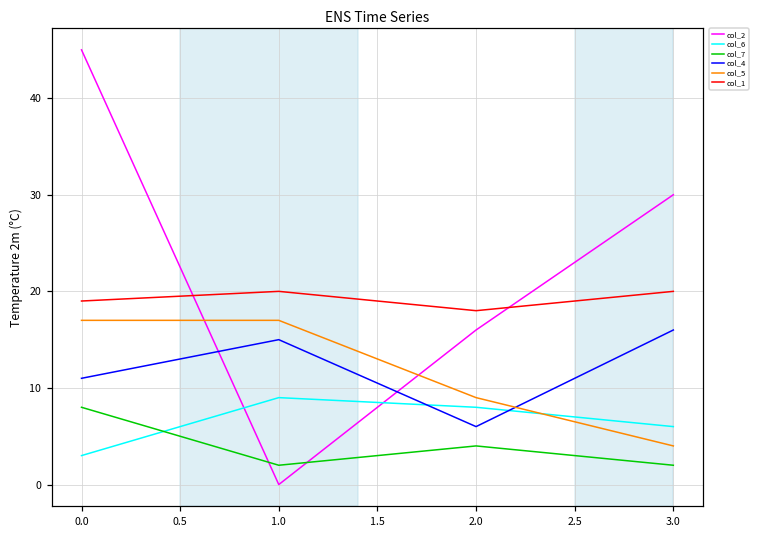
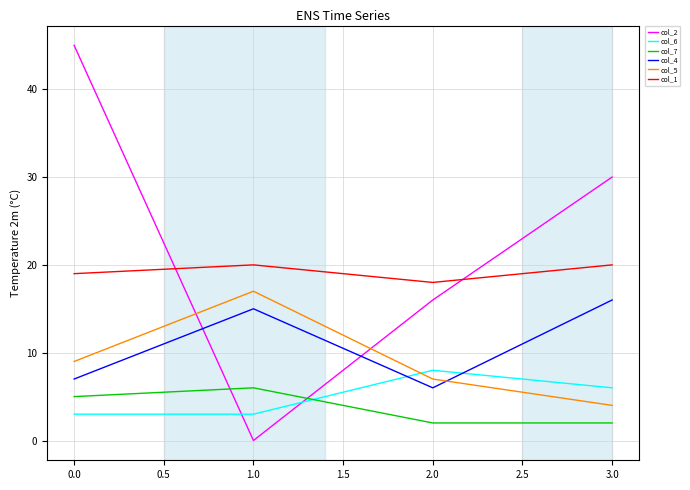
  {
    "col_2": {
      "0.0": 45,
      "1.0": 0,
      "2.0": 16,
      "3.0": 30
    },
    "col_6": {
      "0.0": 3,
-     "1.0": 9,
+     "1.0": 3,
      "2.0": 8,
      "3.0": 6
    },
    "col_7": {
-     "0.0": 8,
-     "1.0": 2,
-     "2.0": 4,
+     "0.0": 5,
+     "1.0": 6,
+     "2.0": 2,
      "3.0": 2
    },
    "col_4": {
-     "0.0": 11,
+     "0.0": 7,
      "1.0": 15,
      "2.0": 6,
      "3.0": 16
    },
    "col_5": {
-     "0.0": 17,
+     "0.0": 9,
      "1.0": 17,
-     "2.0": 9,
+     "2.0": 7,
      "3.0": 4
    },
    "col_1": {
      "0.0": 19,
      "1.0": 20,
      "2.0": 18,
      "3.0": 20
    }
  }
